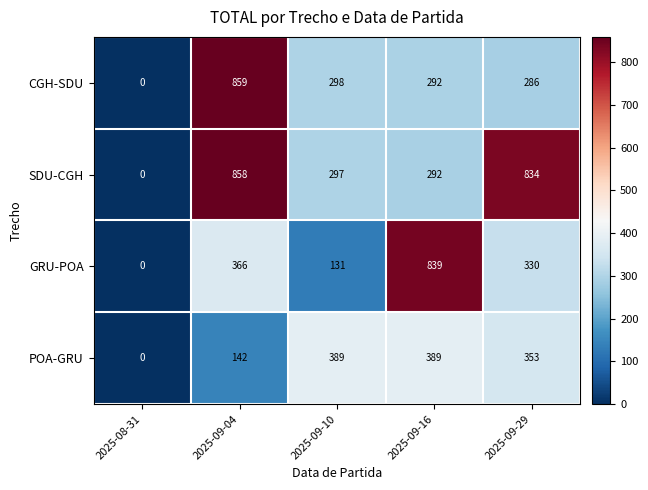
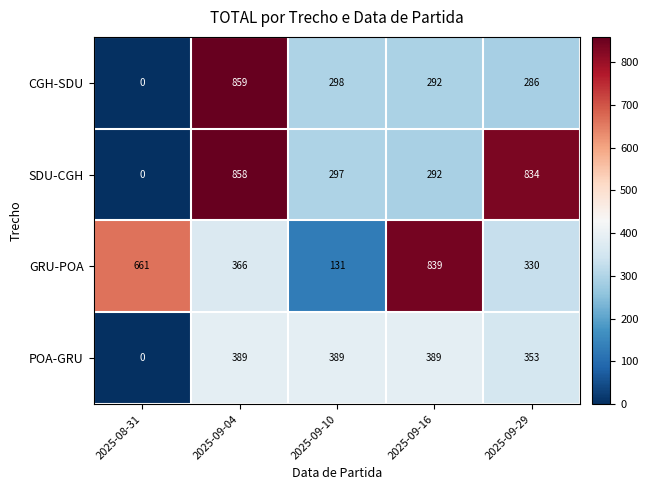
  {
    "CGH-SDU": {
      "2025-08-31": 0,
      "2025-09-04": 859,
      "2025-09-10": 298,
      "2025-09-16": 292,
      "2025-09-29": 286
    },
    "SDU-CGH": {
      "2025-08-31": 0,
      "2025-09-04": 858,
      "2025-09-10": 297,
      "2025-09-16": 292,
      "2025-09-29": 834
    },
    "GRU-POA": {
-     "2025-08-31": 0,
+     "2025-08-31": 661,
      "2025-09-04": 366,
      "2025-09-10": 131,
      "2025-09-16": 839,
      "2025-09-29": 330
    },
    "POA-GRU": {
      "2025-08-31": 0,
-     "2025-09-04": 142,
+     "2025-09-04": 389,
      "2025-09-10": 389,
      "2025-09-16": 389,
      "2025-09-29": 353
    }
  }
